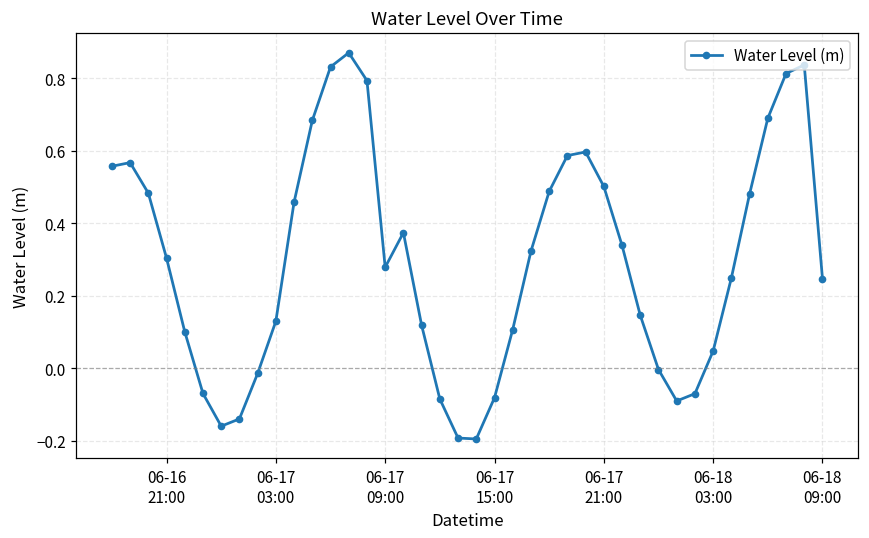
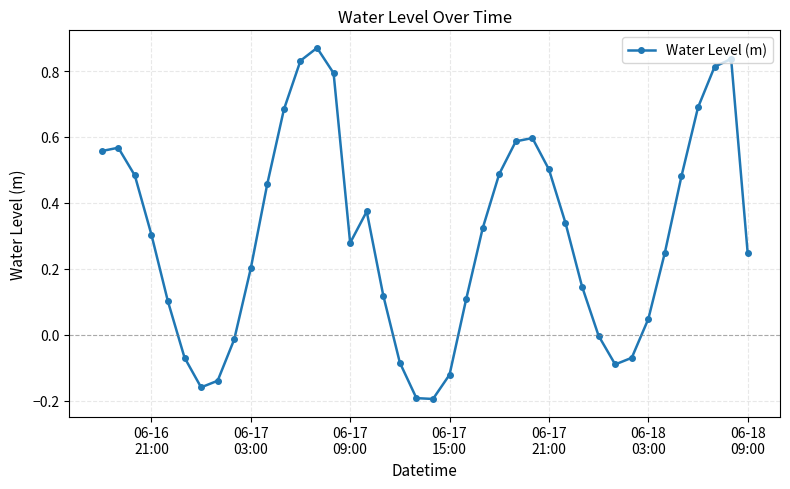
  {
    "06-16 21:00": 0.30,
-   "06-17 03:00": 0.13,
+   "06-17 03:00": 0.20,
    "06-17 09:00": 0.28,
-   "06-17 15:00": -0.08,
+   "06-17 15:00": -0.12,
    "06-17 21:00": 0.50,
    "06-18 03:00": 0.05,
    "06-18 09:00": 0.25
  }
